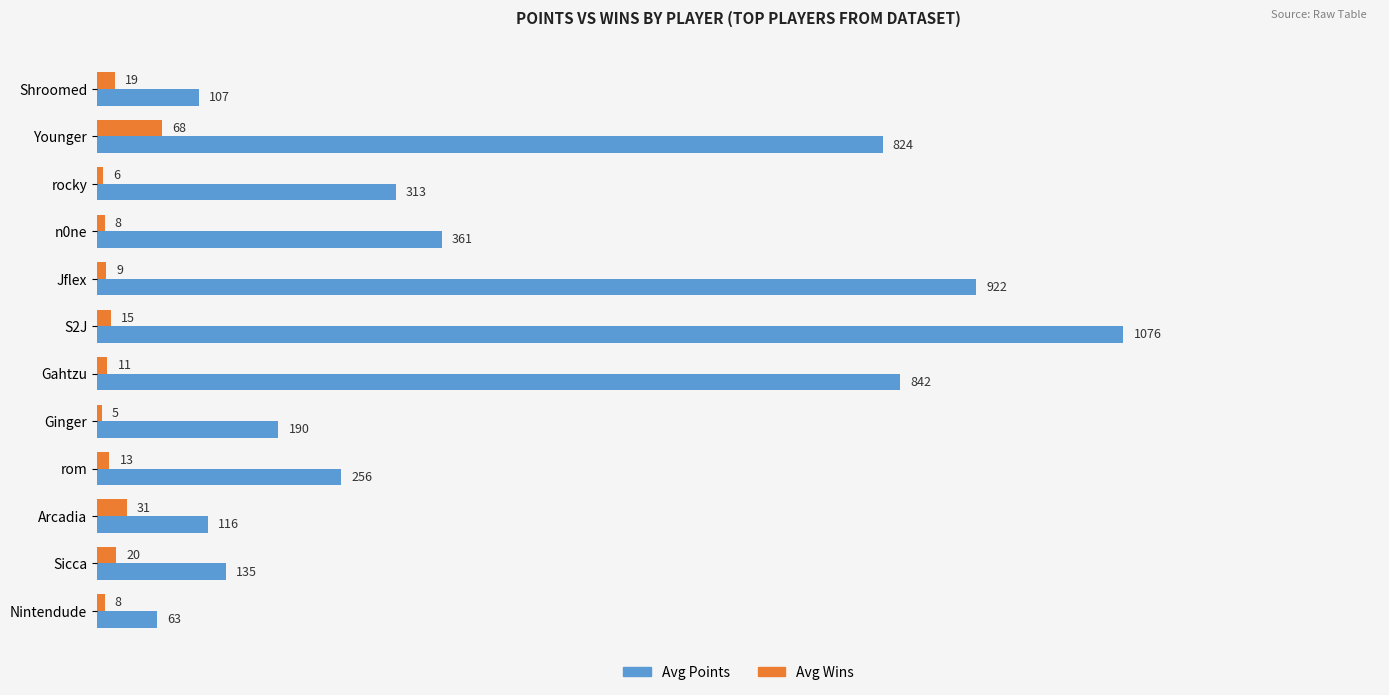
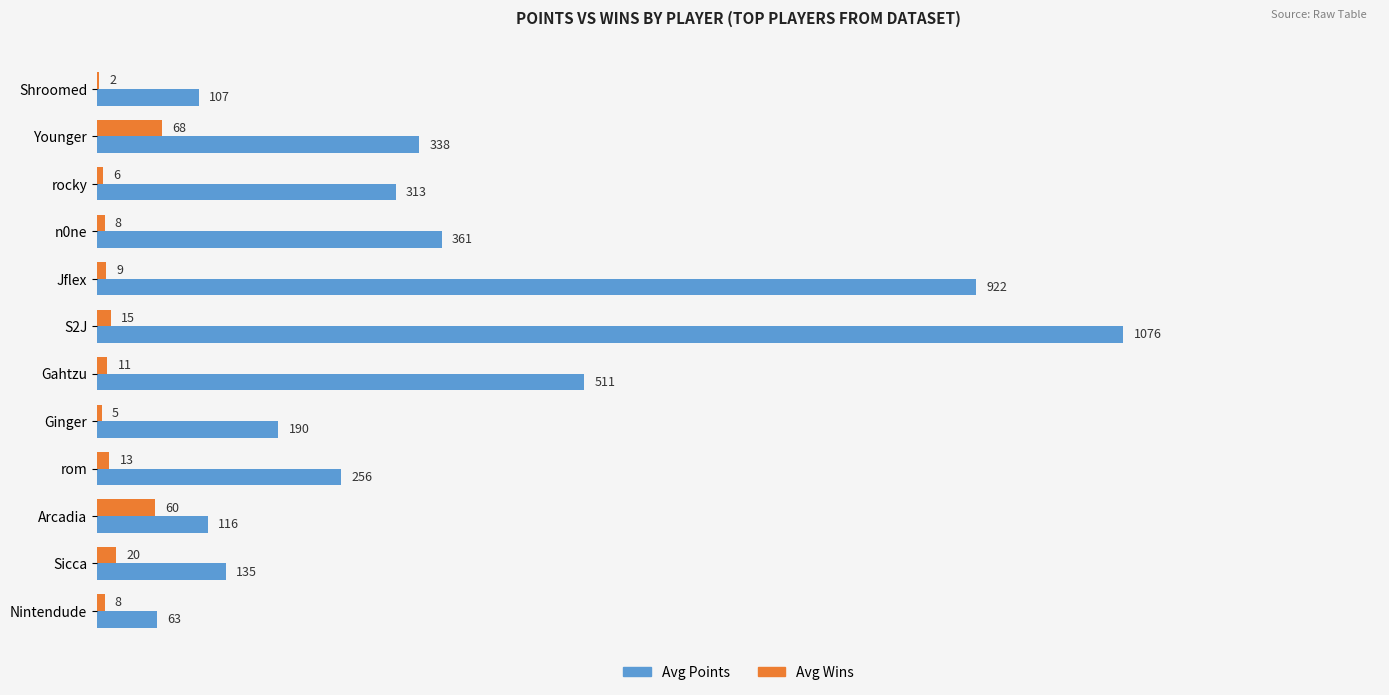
  {
    "Avg Points": {
      "Shroomed": 107,
-     "Younger": 824,
+     "Younger": 338,
      "rocky": 313,
      "n0ne": 361,
      "Jflex": 922,
      "S2J": 1076,
-     "Gahtzu": 842,
+     "Gahtzu": 511,
      "Ginger": 190,
      "rom": 256,
      "Arcadia": 116,
      "Sicca": 135,
      "Nintendude": 63
    },
    "Avg Wins": {
-     "Shroomed": 19,
+     "Shroomed": 2,
      "Younger": 68,
      "rocky": 6,
      "n0ne": 8,
      "Jflex": 9,
      "S2J": 15,
      "Gahtzu": 11,
      "Ginger": 5,
      "rom": 13,
-     "Arcadia": 31,
+     "Arcadia": 60,
      "Sicca": 20,
      "Nintendude": 8
    }
  }
